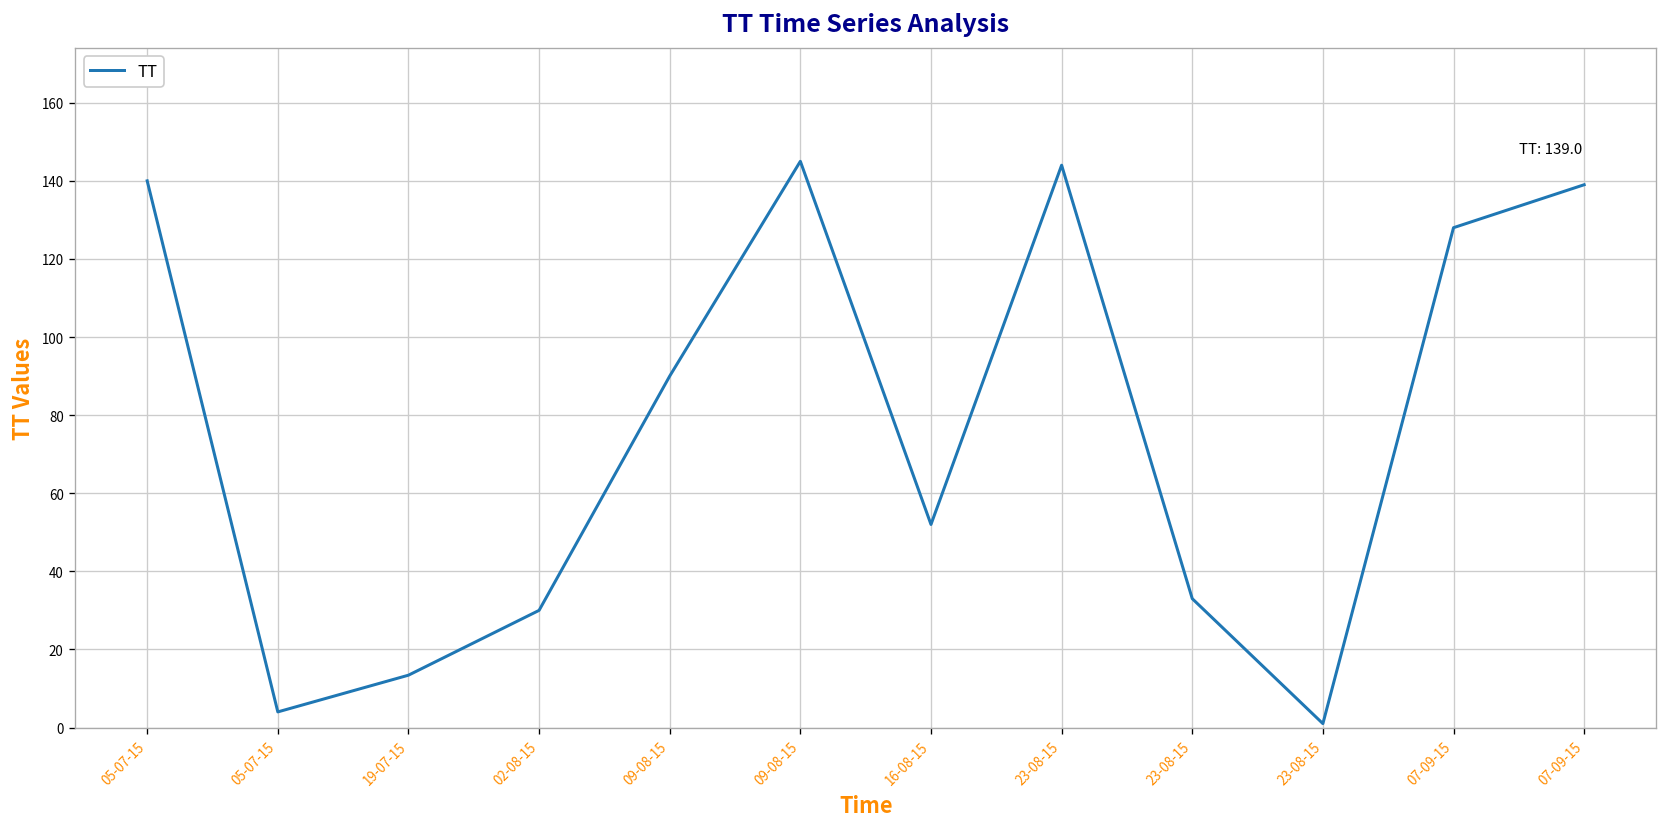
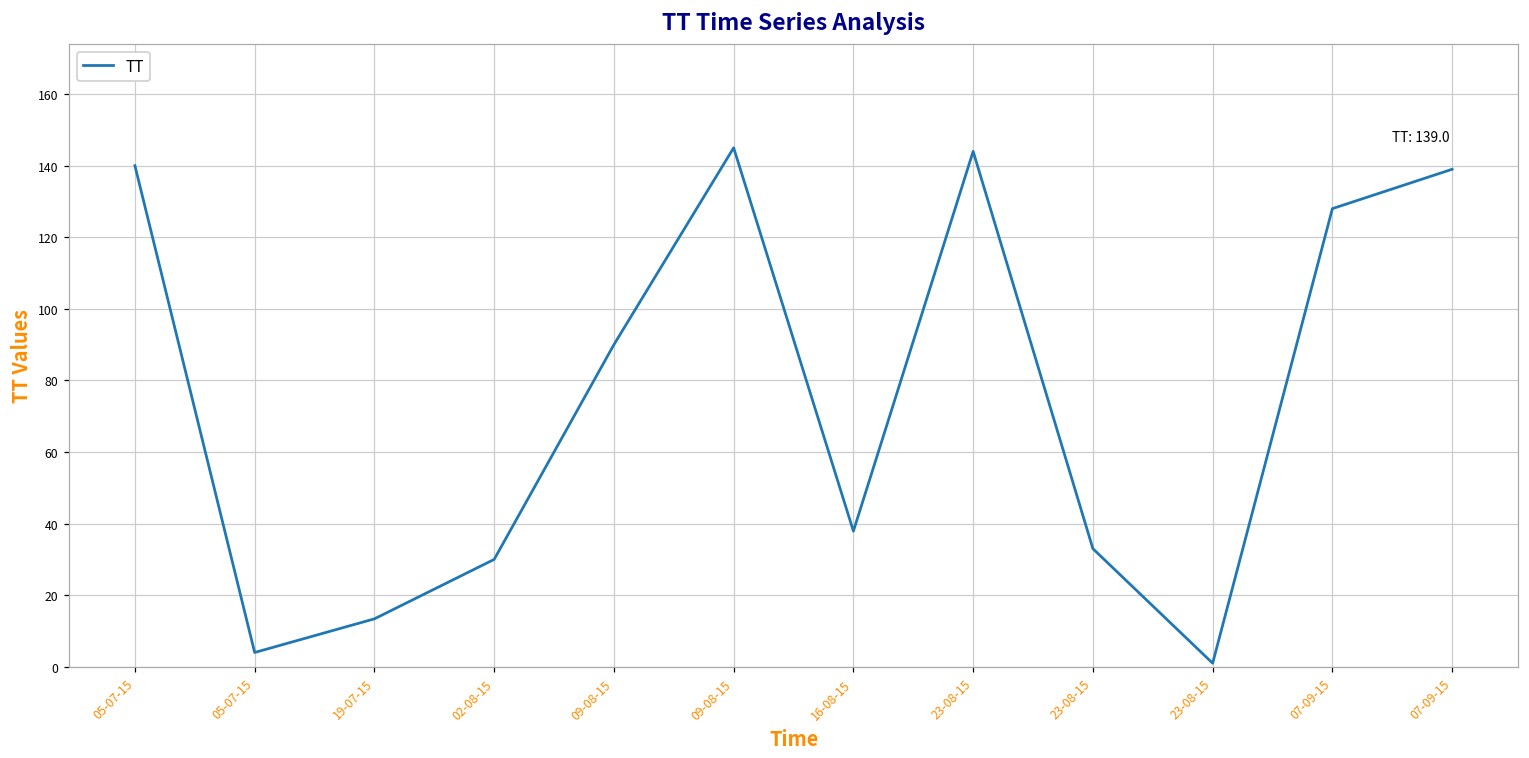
  {
    "19-07-15": 13,
    "02-08-15": 30,
-   "16-08-15": 52
+   "16-08-15": 38
  }
